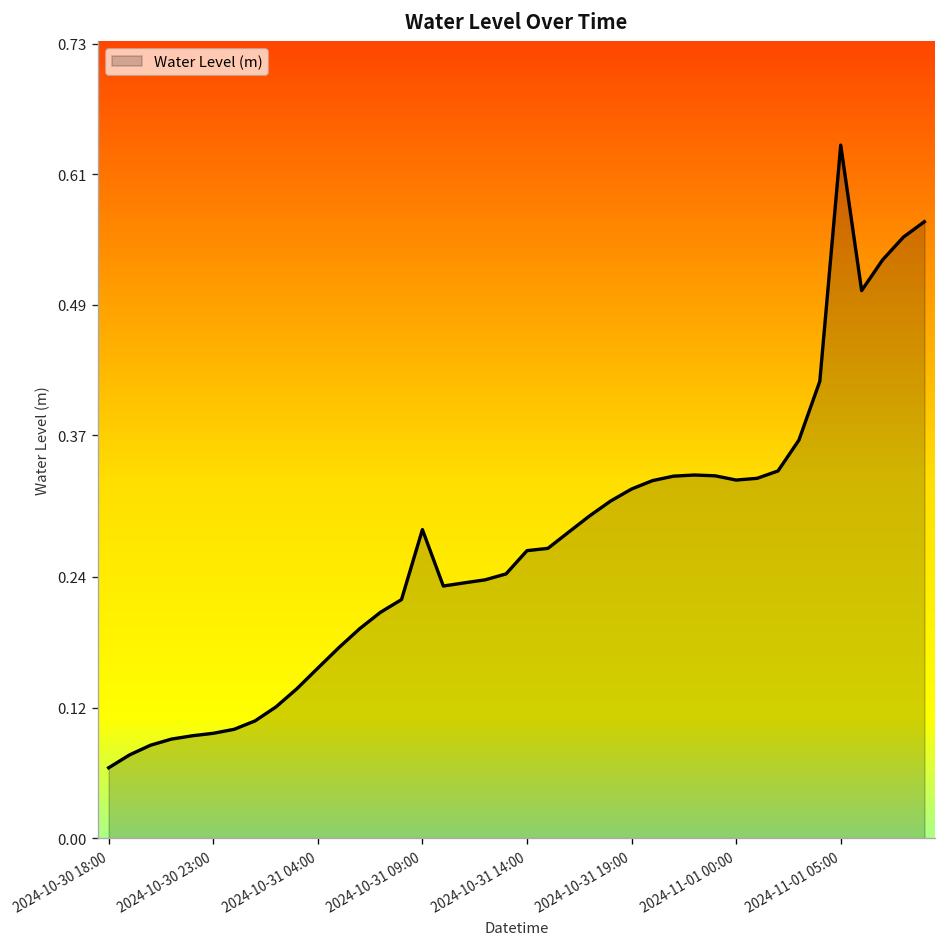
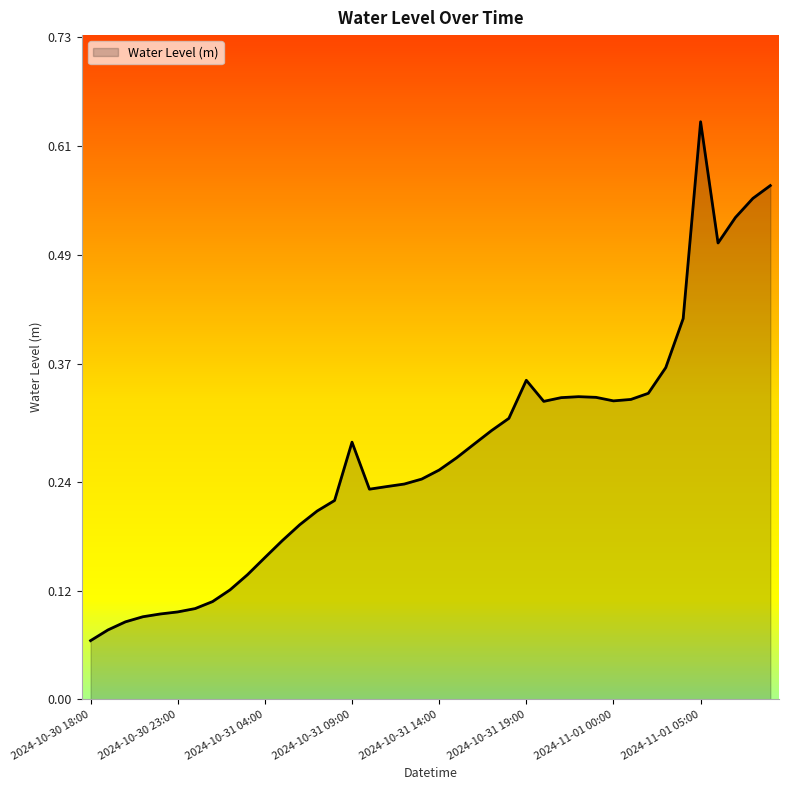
  {
    "Water Level (m)": {
      "2024-10-30 18:00": 0.06,
      "2024-10-30 23:00": 0.10,
      "2024-10-31 04:00": 0.16,
      "2024-10-31 09:00": 0.28,
-     "2024-10-31 14:00": 0.26,
-     "2024-10-31 19:00": 0.32,
+     "2024-10-31 14:00": 0.25,
+     "2024-10-31 19:00": 0.35,
      "2024-11-01 00:00": 0.33,
      "2024-11-01 05:00": 0.64
    }
  }
